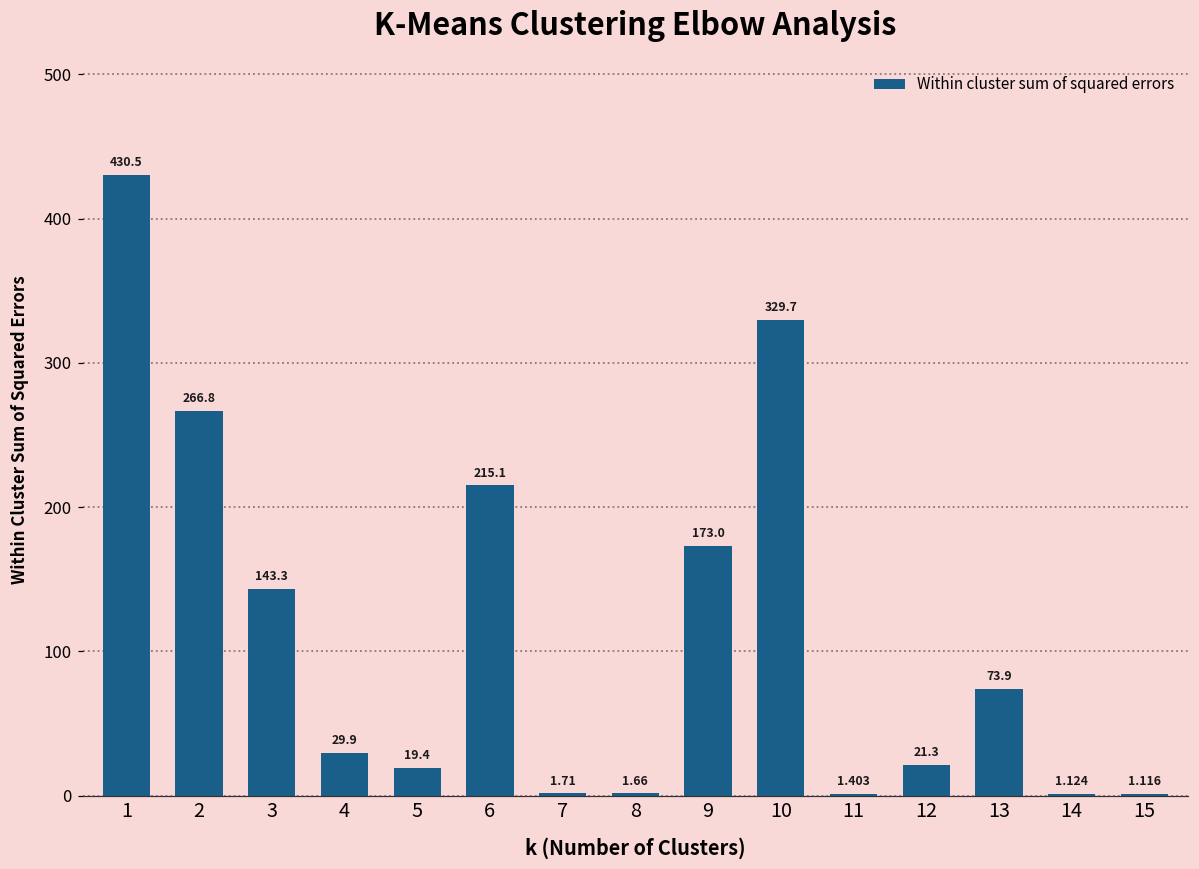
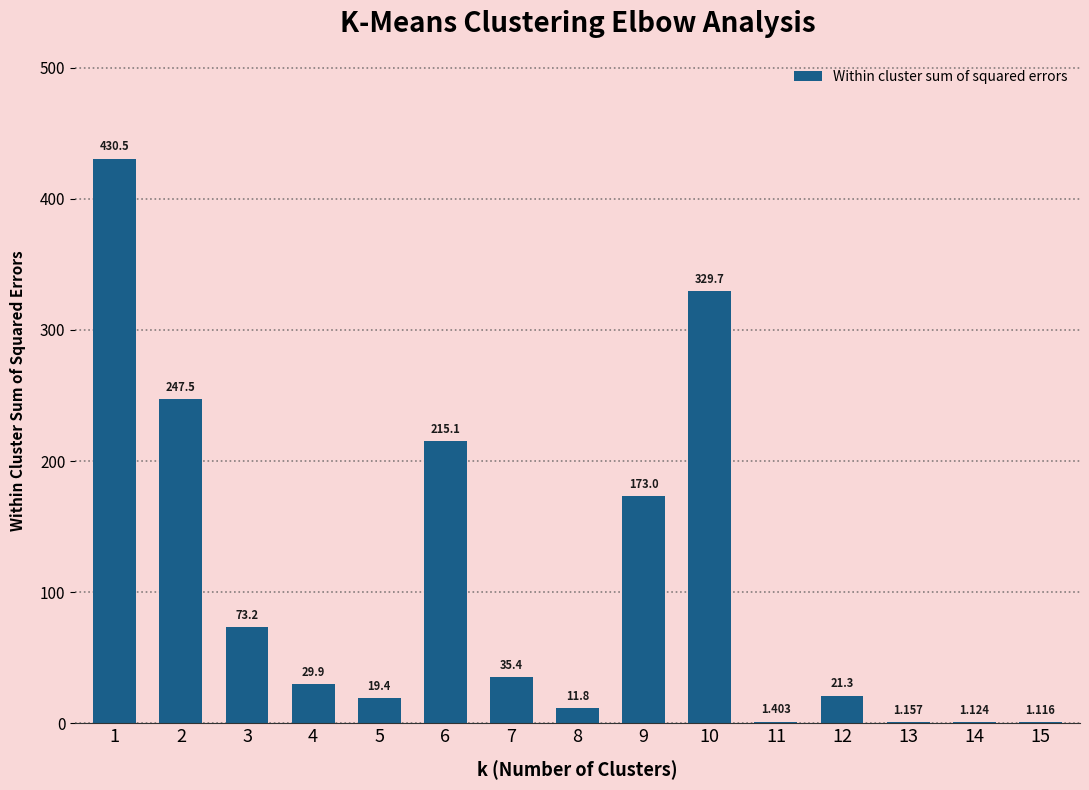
  {
    "1": 430.5,
-   "2": 266.8,
-   "3": 143.3,
+   "2": 247.5,
+   "3": 73.2,
    "4": 29.9,
    "5": 19.4,
    "6": 215.1,
-   "7": 1.71,
-   "8": 1.66,
+   "7": 35.4,
+   "8": 11.8,
    "9": 173.0,
    "10": 329.7,
    "11": 1.403,
    "12": 21.3,
-   "13": 73.9,
+   "13": 1.157,
    "14": 1.124,
    "15": 1.116
  }
